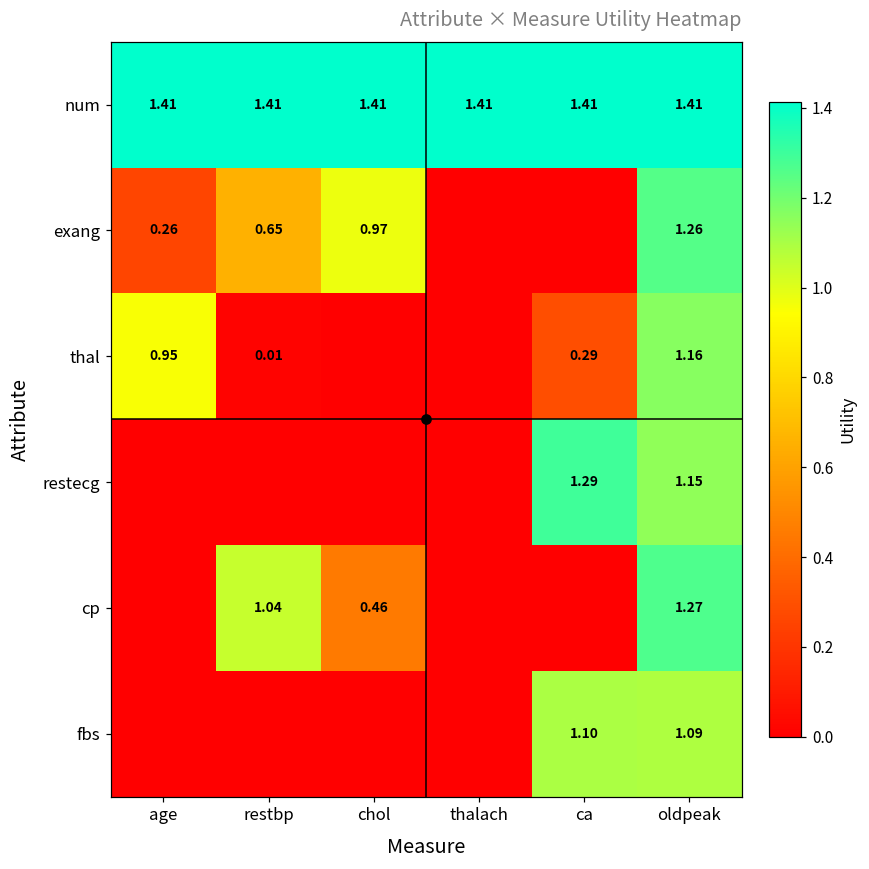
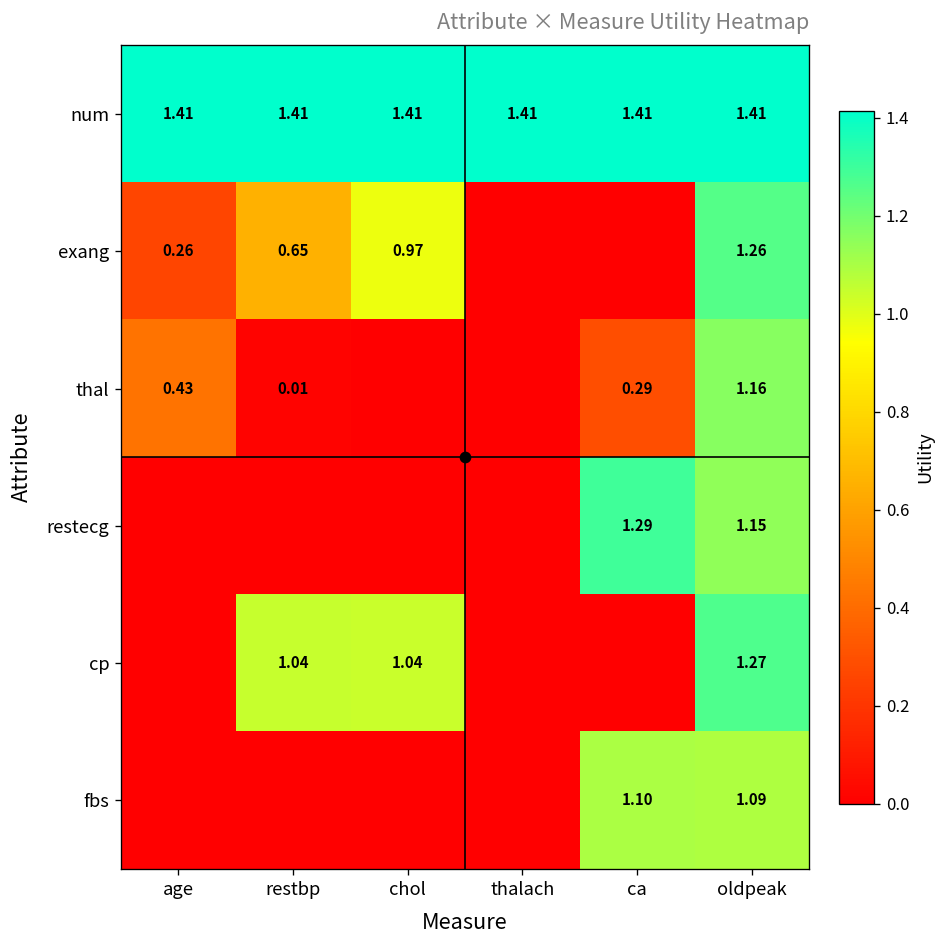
  {
    "num": {
      "age": 1.41,
      "restbp": 1.41,
      "chol": 1.41,
      "thalach": 1.41,
      "ca": 1.41,
      "oldpeak": 1.41
    },
    "exang": {
      "age": 0.26,
      "restbp": 0.65,
      "chol": 0.97,
      "oldpeak": 1.26
    },
    "thal": {
-     "age": 0.95,
+     "age": 0.43,
      "restbp": 0.01,
      "ca": 0.29,
      "oldpeak": 1.16
    },
    "restecg": {
      "ca": 1.29,
      "oldpeak": 1.15
    },
    "cp": {
      "restbp": 1.04,
-     "chol": 0.46,
+     "chol": 1.04,
      "oldpeak": 1.27
    },
    "fbs": {
      "ca": 1.10,
      "oldpeak": 1.09
    }
  }
